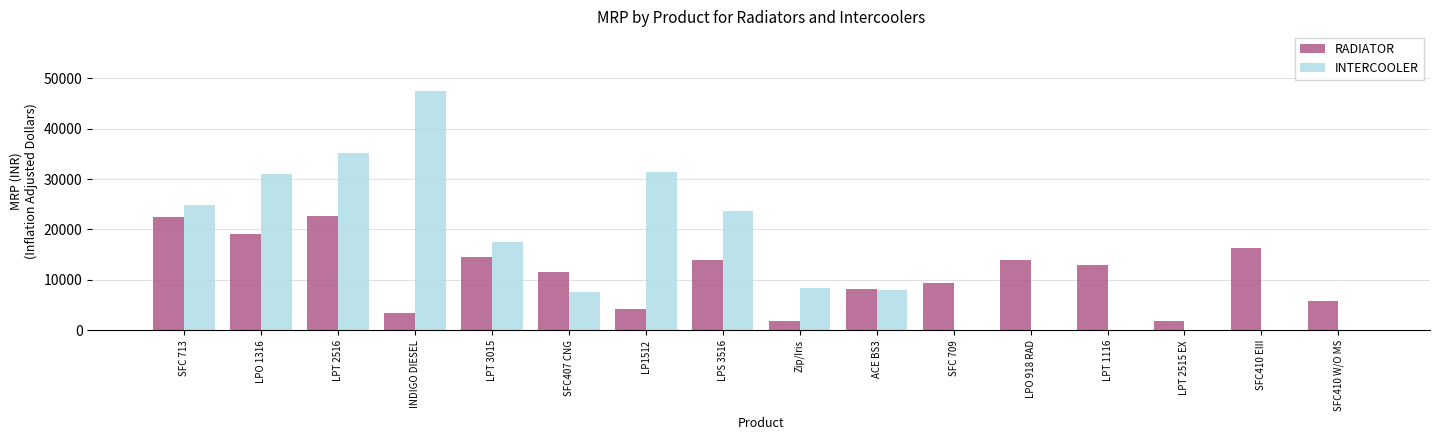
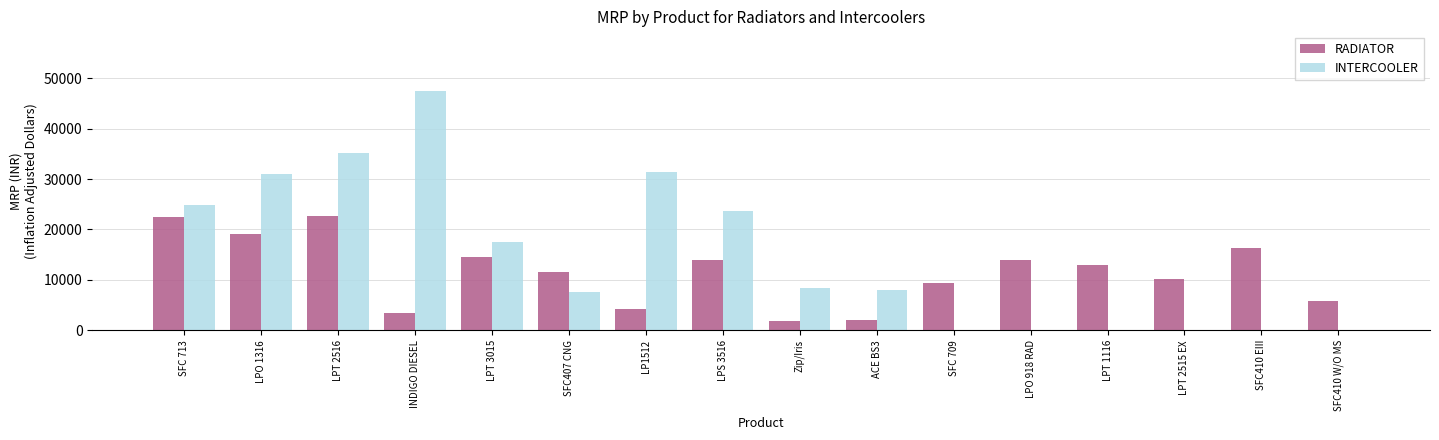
  {
    "RADIATOR": {
      "SFC 713": 22000,
      "LPO 1316": 19000,
      "LPT 2516": 23000,
      "INDIGO DIESEL": 3000,
      "LPT 3015": 15000,
      "SFC407 CNG": 12000,
      "LP1512": 4000,
      "LPS 3516": 14000,
      "Zip/Iris": 2000,
-     "ACE BS3": 8000,
+     "ACE BS3": 2000,
      "SFC 709": 9000,
      "LPO 918 RAD": 14000,
      "LPT 1116": 13000,
-     "LPT 2515 EX": 2000,
+     "LPT 2515 EX": 10000,
      "SFC410 EIII": 16000,
      "SFC410 W/O MS": 6000
    },
    "INTERCOOLER": {
      "SFC 713": 25000,
      "LPO 1316": 31000,
      "LPT 2516": 35000,
      "INDIGO DIESEL": 47000,
      "LPT 3015": 18000,
      "SFC407 CNG": 8000,
      "LP1512": 31000,
      "LPS 3516": 24000,
      "Zip/Iris": 8000,
      "ACE BS3": 8000,
      "SFC 709": 0,
      "LPO 918 RAD": 0,
      "LPT 1116": 0,
      "LPT 2515 EX": 0,
      "SFC410 EIII": 0,
      "SFC410 W/O MS": 0
    }
  }
